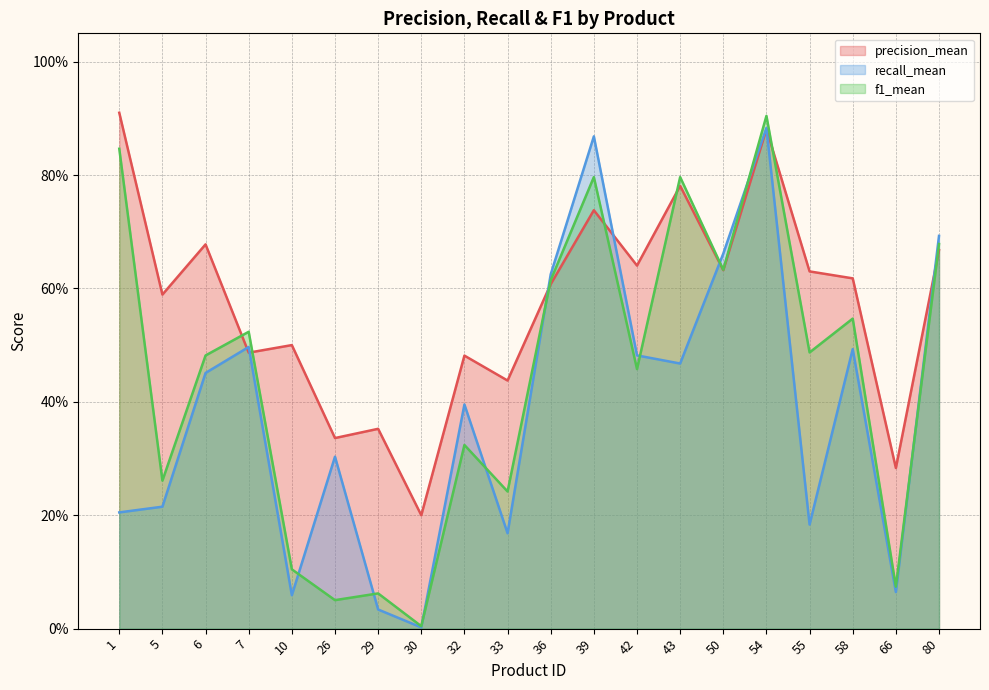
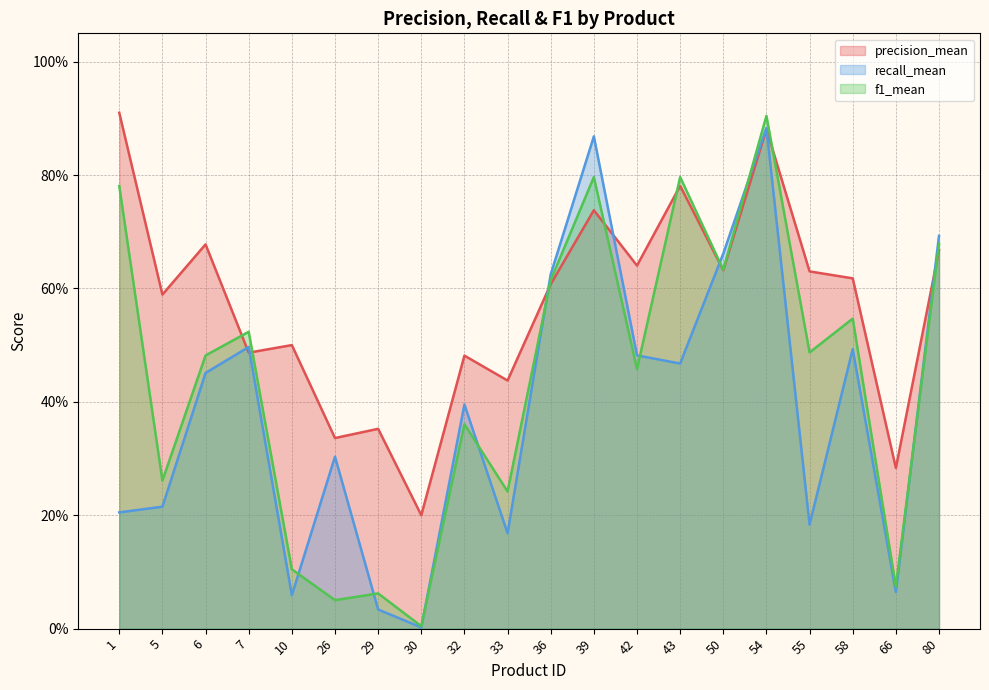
  {
    "precision_mean": {
      "1": "91%",
      "5": "59%",
      "6": "68%",
      "7": "49%",
      "10": "50%",
      "26": "34%",
      "29": "35%",
      "30": "20%",
      "32": "48%",
      "33": "44%",
      "36": "61%",
      "39": "74%",
      "42": "64%",
      "43": "78%",
      "55": "63%",
      "58": "62%",
      "66": "28%",
      "80": "67%"
    },
    "recall_mean": {
      "1": "21%",
      "5": "22%",
      "6": "45%",
      "7": "50%",
      "10": "6%",
      "26": "30%",
      "29": "3%",
      "32": "40%",
      "33": "17%",
      "36": "62%",
      "39": "87%",
      "42": "48%",
      "43": "47%",
      "50": "66%",
      "55": "18%",
      "58": "49%",
      "66": "6%",
      "80": "69%"
    },
    "f1_mean": {
-     "1": "85%",
+     "1": "78%",
      "5": "26%",
      "6": "48%",
      "7": "52%",
      "10": "10%",
      "26": "5%",
      "29": "6%",
-     "32": "32%",
+     "32": "36%",
      "33": "24%",
      "36": "61%",
      "39": "80%",
      "42": "46%",
      "43": "80%",
      "54": "90%",
      "55": "49%",
      "58": "55%",
      "66": "7%",
      "80": "68%"
    }
  }
